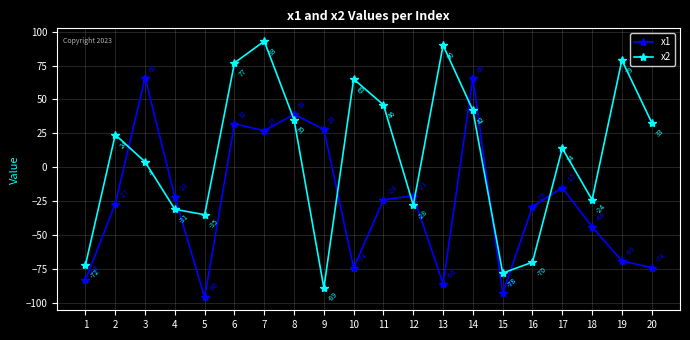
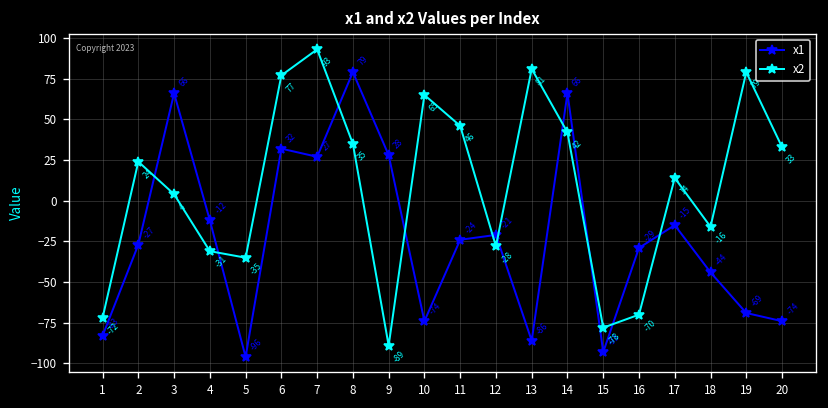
  {
    "x1": {
      "2": -27,
      "3": 66,
-     "4": -22,
+     "4": -12,
      "5": -96,
      "6": 32,
      "7": 27,
-     "8": 39,
+     "8": 79,
      "9": 28,
      "10": -74,
      "11": -24,
      "12": -21,
      "13": -86,
      "14": 66,
      "16": -29,
      "17": -15,
      "18": -44,
      "19": -69,
      "20": -74
    },
    "x2": {
      "2": 24,
      "3": 4,
      "4": -31,
      "5": -35,
      "6": 77,
      "7": 93,
      "8": 35,
      "9": -89,
      "10": 65,
      "11": 46,
      "12": -28,
-     "13": 90,
+     "13": 81,
      "14": 42,
      "16": -70,
      "17": 14,
-     "18": -24,
+     "18": -16,
      "20": 33
    }
  }
